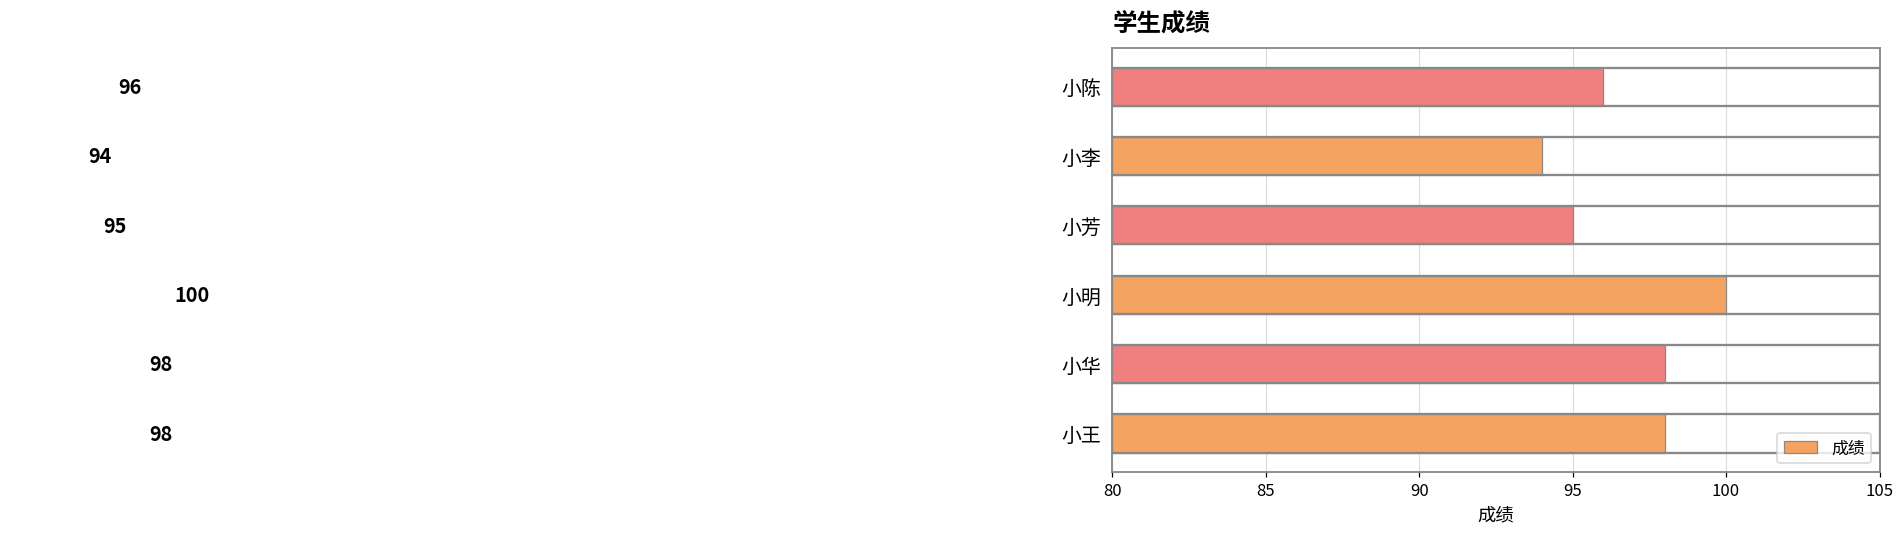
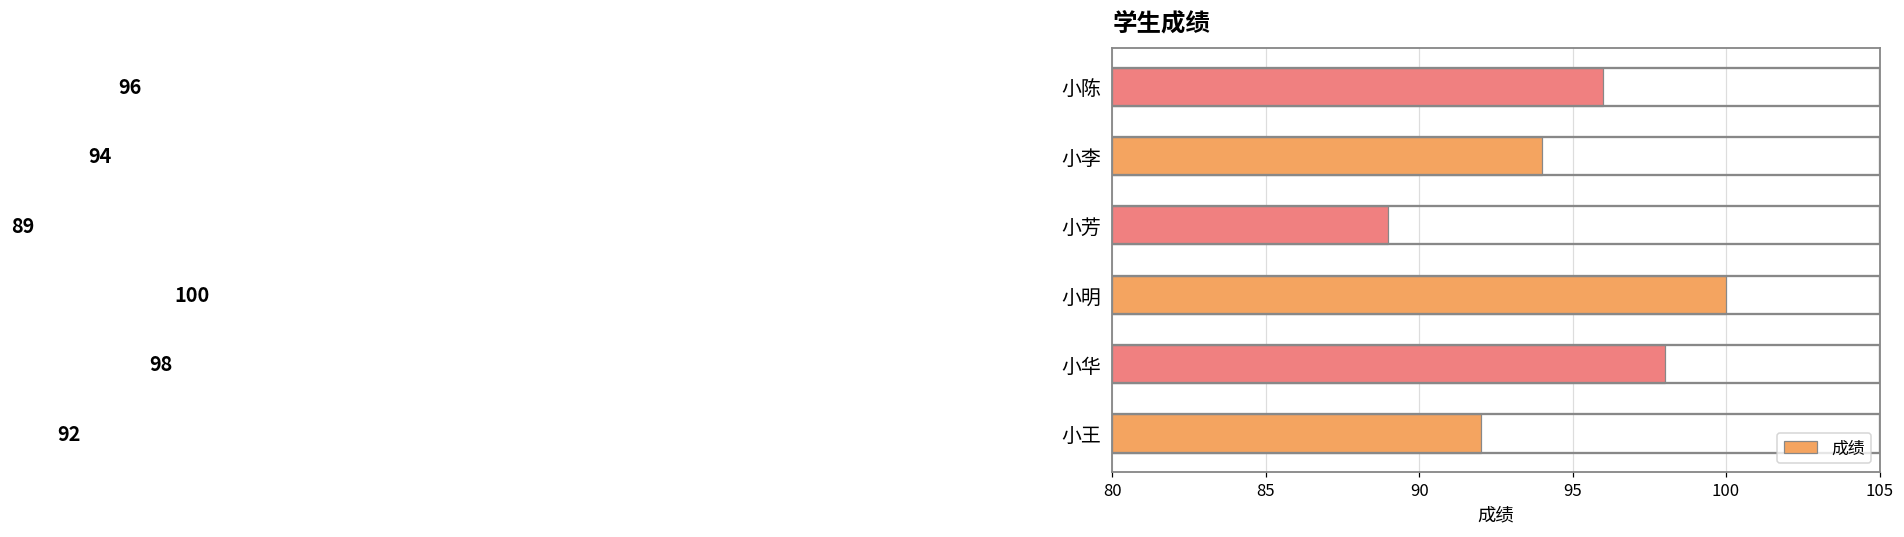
  {
    "小陈": 96,
    "小李": 94,
-   "小芳": 95,
+   "小芳": 89,
    "小明": 100,
    "小华": 98,
-   "小王": 98
+   "小王": 92
  }
